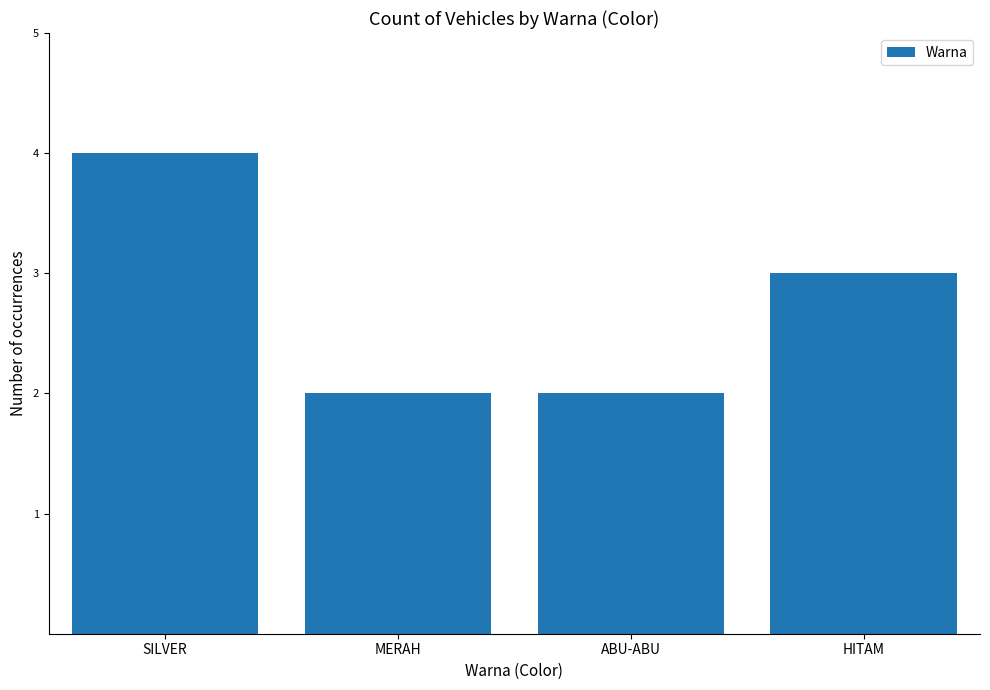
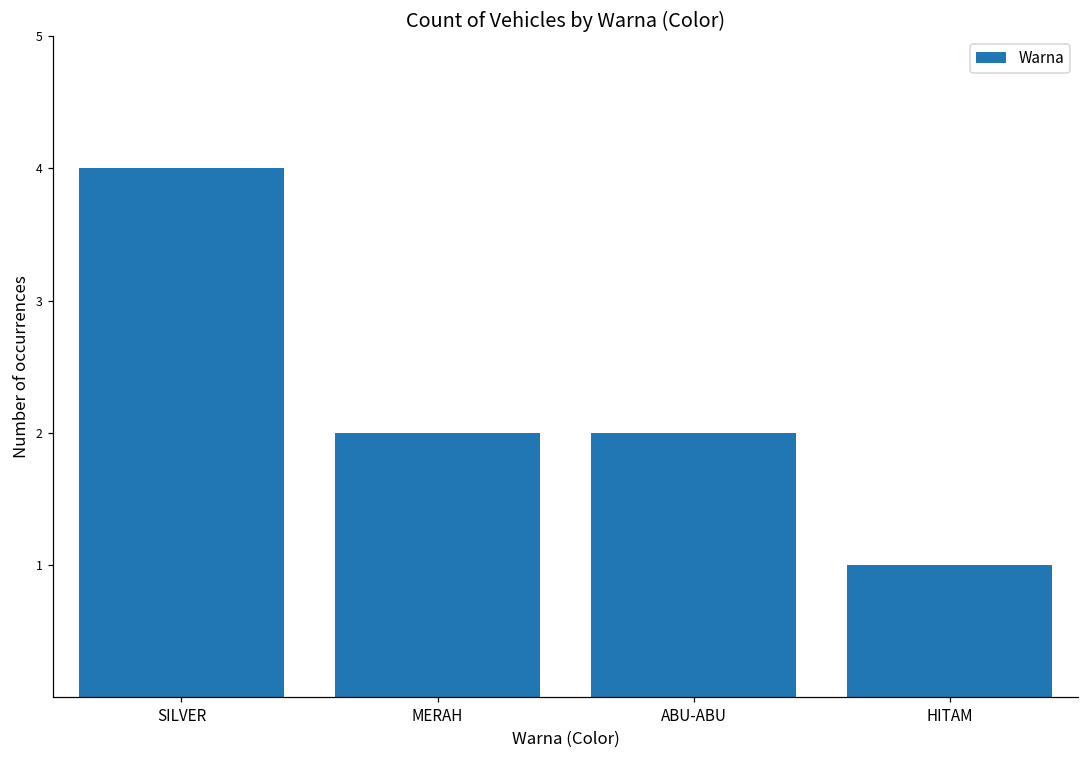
  {
    "SILVER": 4,
    "MERAH": 2,
    "ABU-ABU": 2,
-   "HITAM": 3
+   "HITAM": 1
  }
